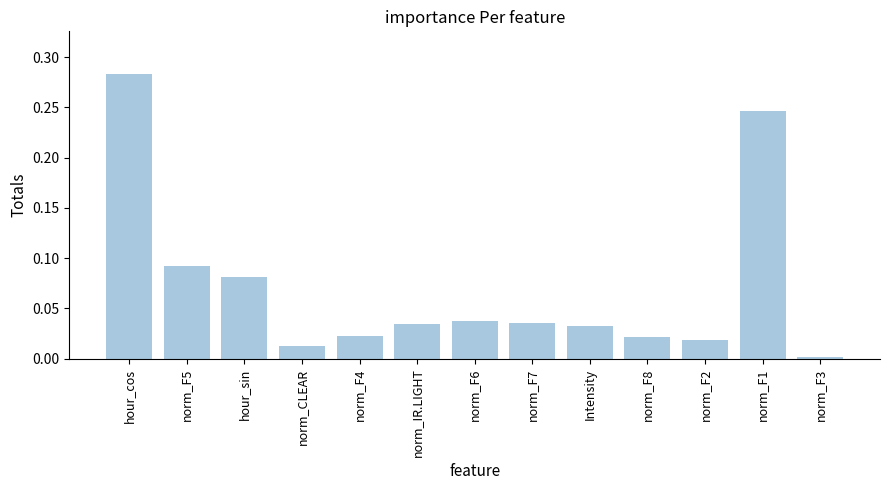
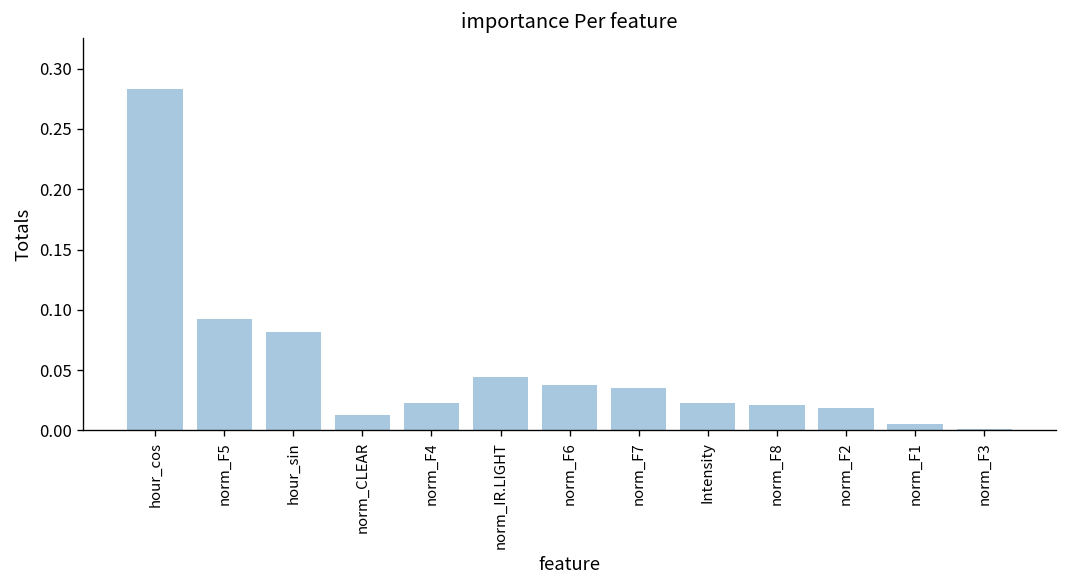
  {
    "hour_cos": 0.283,
    "norm_F5": 0.092,
    "hour_sin": 0.082,
    "norm_CLEAR": 0.013,
    "norm_F4": 0.022,
-   "norm_IR.LIGHT": 0.035,
+   "norm_IR.LIGHT": 0.044,
    "norm_F6": 0.038,
    "norm_F7": 0.035,
-   "Intensity": 0.032,
+   "Intensity": 0.023,
    "norm_F8": 0.021,
    "norm_F2": 0.019,
-   "norm_F1": 0.246
+   "norm_F1": 0.006
  }
